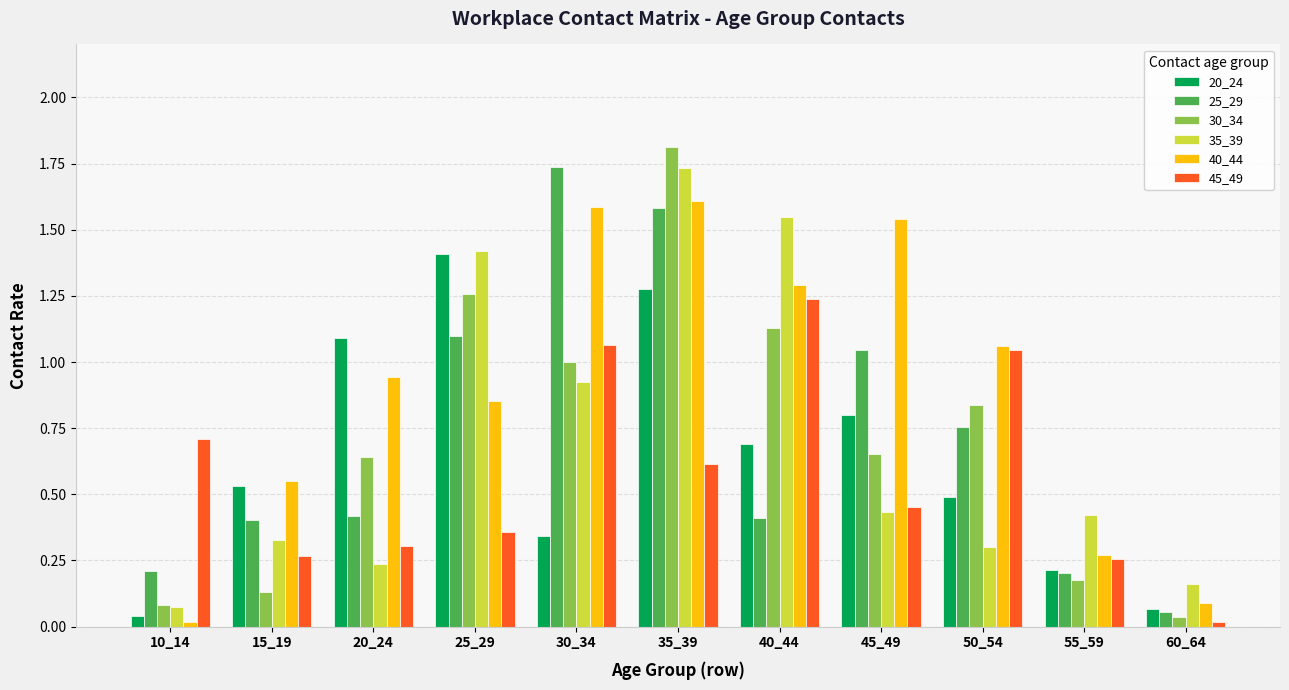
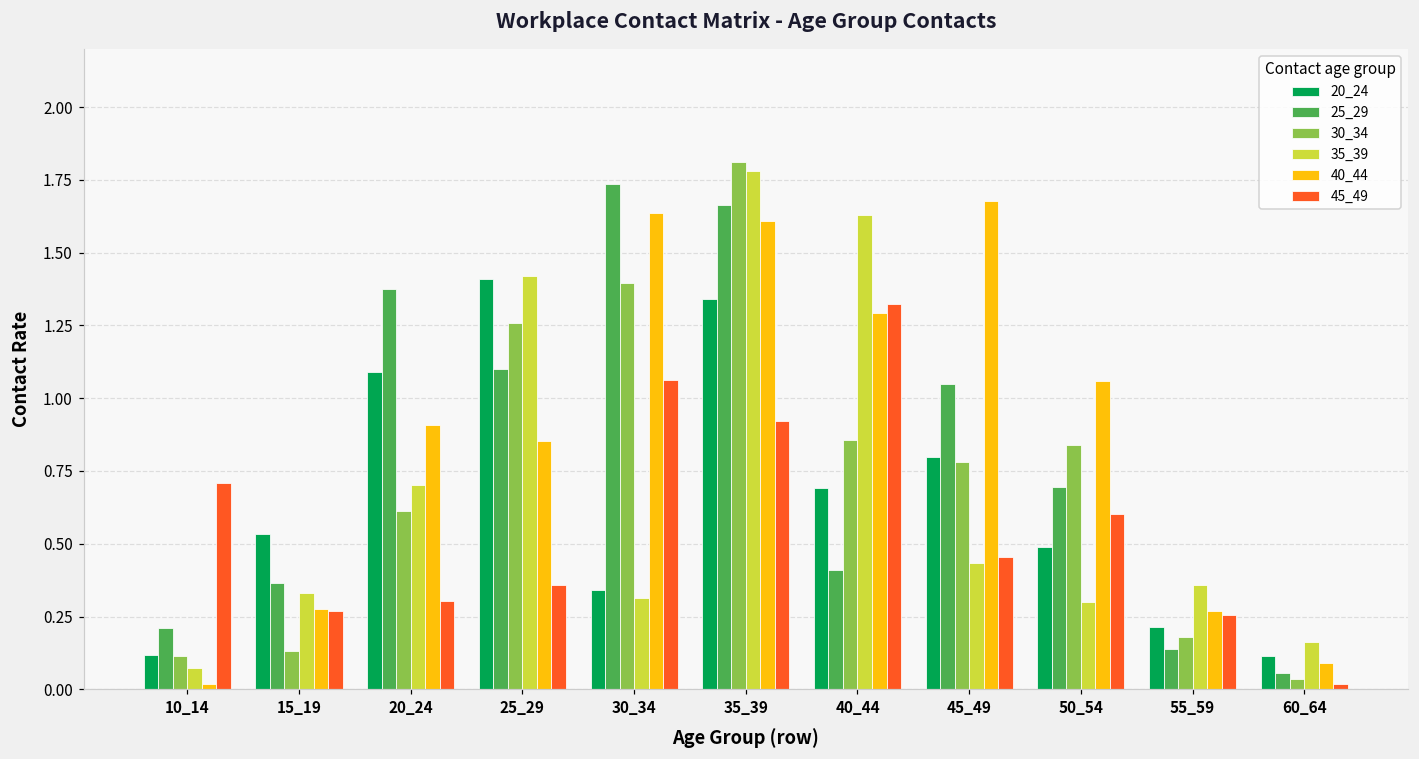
  {
    "20_24": {
-     "10_14": 0.04,
+     "10_14": 0.12,
      "15_19": 0.53,
      "20_24": 1.09,
      "25_29": 1.41,
      "30_34": 0.34,
-     "35_39": 1.28,
+     "35_39": 1.34,
      "40_44": 0.69,
      "45_49": 0.80,
      "50_54": 0.49,
      "55_59": 0.21,
-     "60_64": 0.07
+     "60_64": 0.12
    },
    "25_29": {
      "10_14": 0.21,
-     "15_19": 0.40,
-     "20_24": 0.42,
+     "15_19": 0.37,
+     "20_24": 1.38,
      "25_29": 1.10,
      "30_34": 1.74,
-     "35_39": 1.58,
+     "35_39": 1.66,
      "40_44": 0.41,
      "45_49": 1.05,
-     "50_54": 0.76,
-     "55_59": 0.20,
+     "50_54": 0.70,
+     "55_59": 0.14,
      "60_64": 0.06
    },
    "30_34": {
-     "10_14": 0.08,
+     "10_14": 0.11,
      "15_19": 0.13,
-     "20_24": 0.64,
+     "20_24": 0.61,
      "25_29": 1.26,
-     "30_34": 1.00,
+     "30_34": 1.39,
      "35_39": 1.81,
-     "40_44": 1.13,
-     "45_49": 0.65,
+     "40_44": 0.86,
+     "45_49": 0.78,
      "50_54": 0.84,
      "55_59": 0.18,
      "60_64": 0.04
    },
    "35_39": {
      "10_14": 0.07,
      "15_19": 0.33,
-     "20_24": 0.24,
+     "20_24": 0.70,
      "25_29": 1.42,
-     "30_34": 0.93,
-     "35_39": 1.73,
-     "40_44": 1.55,
+     "30_34": 0.31,
+     "35_39": 1.78,
+     "40_44": 1.63,
      "45_49": 0.43,
      "50_54": 0.30,
-     "55_59": 0.42,
+     "55_59": 0.36,
      "60_64": 0.16
    },
    "40_44": {
      "10_14": 0.02,
-     "15_19": 0.55,
-     "20_24": 0.94,
+     "15_19": 0.28,
+     "20_24": 0.91,
      "25_29": 0.85,
-     "30_34": 1.59,
+     "30_34": 1.64,
      "35_39": 1.61,
      "40_44": 1.29,
-     "45_49": 1.54,
+     "45_49": 1.68,
      "50_54": 1.06,
      "55_59": 0.27,
      "60_64": 0.09
    },
    "45_49": {
      "10_14": 0.71,
      "15_19": 0.27,
      "20_24": 0.30,
      "25_29": 0.36,
      "30_34": 1.06,
-     "35_39": 0.62,
-     "40_44": 1.24,
+     "35_39": 0.92,
+     "40_44": 1.33,
      "45_49": 0.45,
-     "50_54": 1.04,
+     "50_54": 0.60,
      "55_59": 0.26,
      "60_64": 0.02
    }
  }
